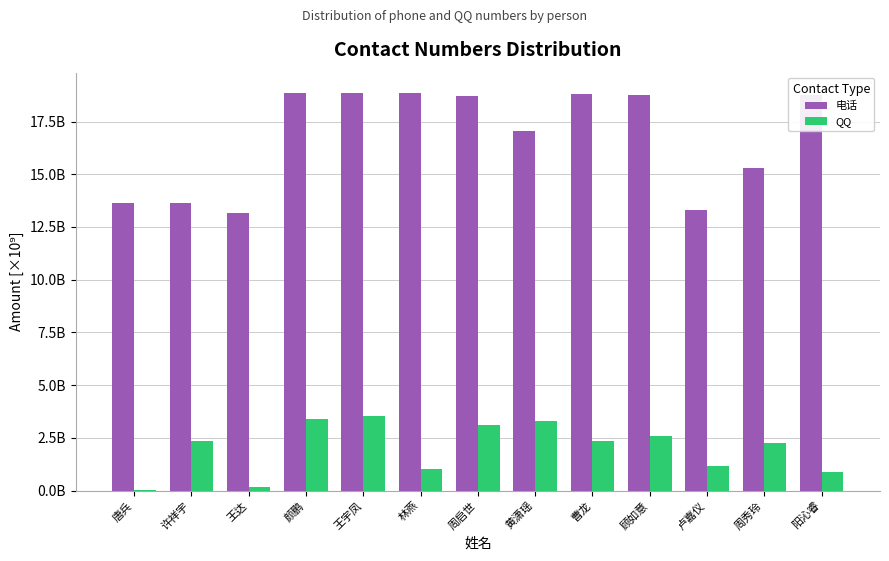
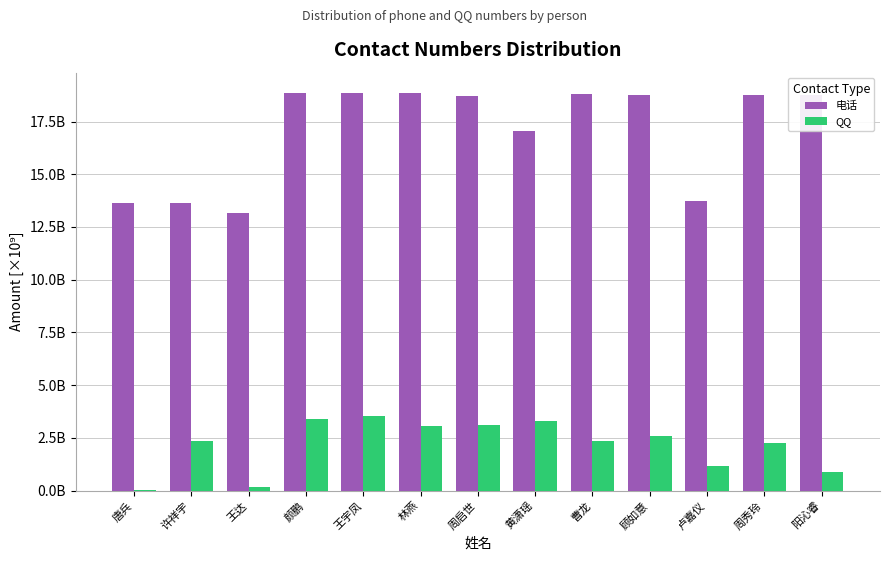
  {
    "电话": {
      "唐兵": 13600000000,
      "许祥宇": 13600000000,
      "王达": 13200000000,
      "颜鹏": 18900000000,
      "王宇凤": 18900000000,
      "林燕": 18900000000,
      "周启世": 18700000000,
      "黄潇瑶": 17100000000,
      "曹龙": 18800000000,
      "顾如意": 18800000000,
-     "卢嘉仪": 13300000000,
-     "周秀玲": 15300000000
+     "卢嘉仪": 13800000000,
+     "周秀玲": 18800000000
    },
    "QQ": {
      "许祥宇": 2400000000,
      "王达": 200000000,
      "颜鹏": 3400000000,
      "王宇凤": 3500000000,
-     "林燕": 1000000000,
+     "林燕": 3100000000,
      "周启世": 3100000000,
      "黄潇瑶": 3300000000,
      "曹龙": 2400000000,
      "顾如意": 2600000000,
      "卢嘉仪": 1200000000,
      "周秀玲": 2300000000,
      "阳沁睿": 900000000
    }
  }
